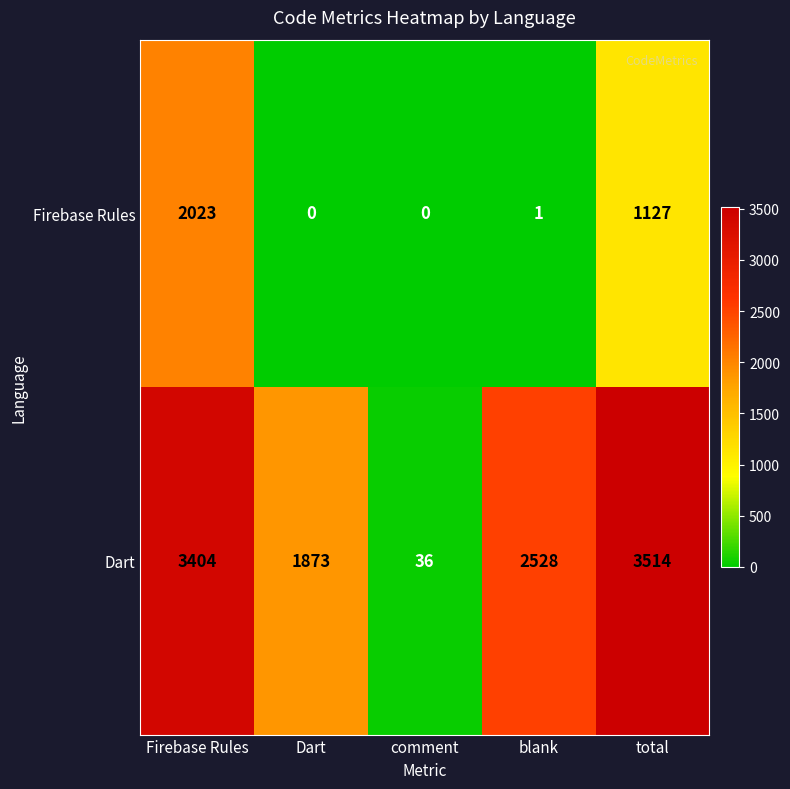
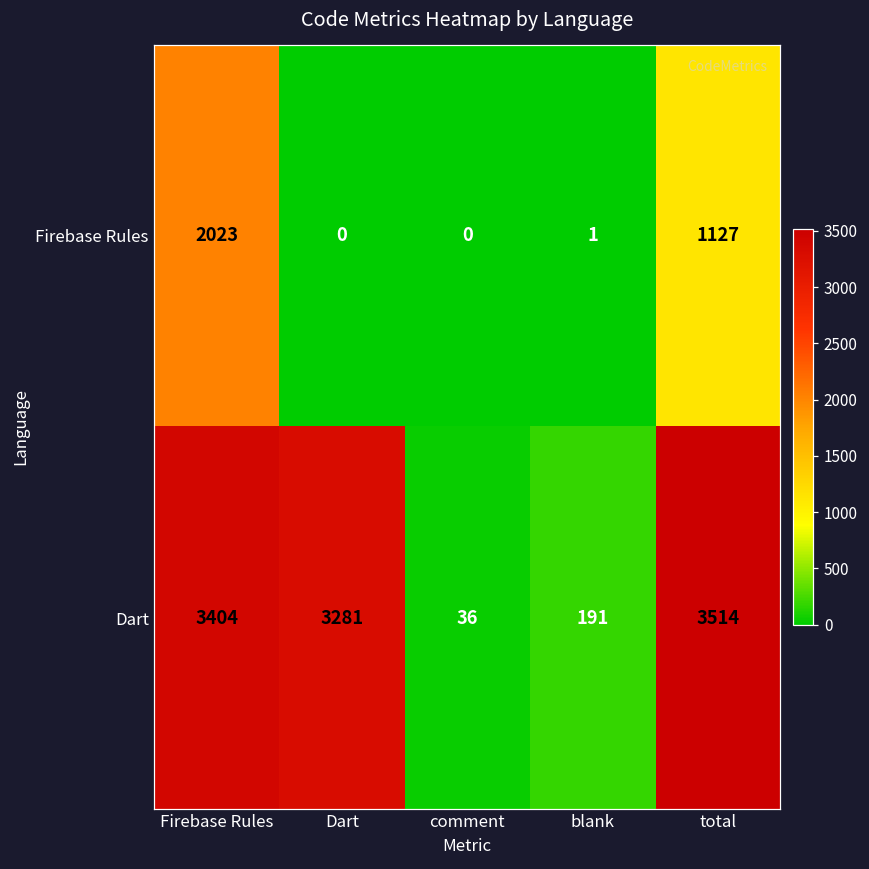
  {
    "Firebase Rules": {
      "Firebase Rules": 2023,
      "Dart": 0,
      "comment": 0,
      "blank": 1
    },
    "Dart": {
      "Firebase Rules": 3404,
-     "Dart": 1873,
+     "Dart": 3281,
      "comment": 36,
-     "blank": 2528,
+     "blank": 191,
      "total": 3514
    }
  }
